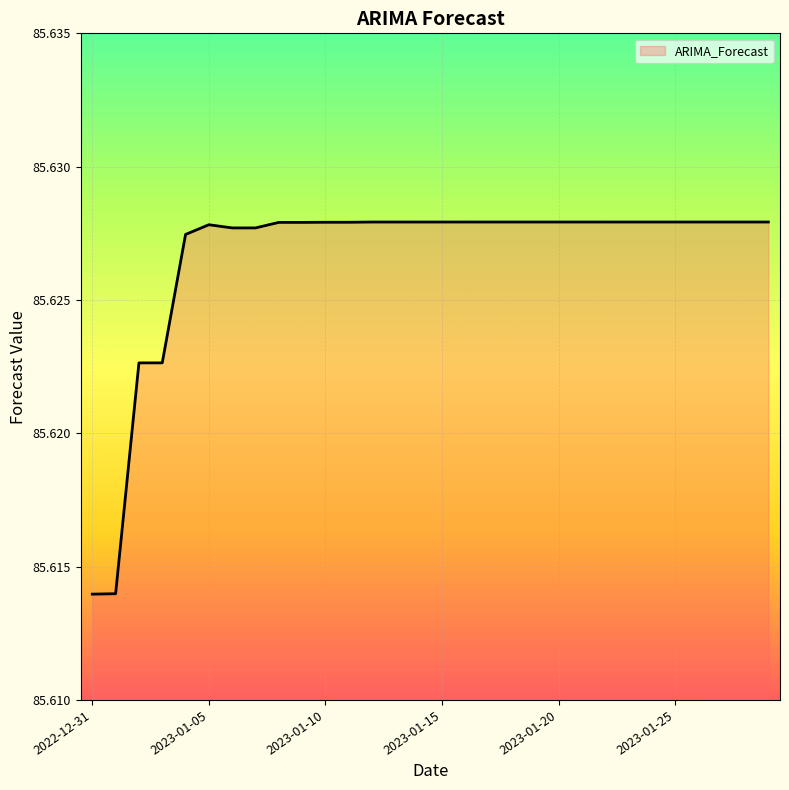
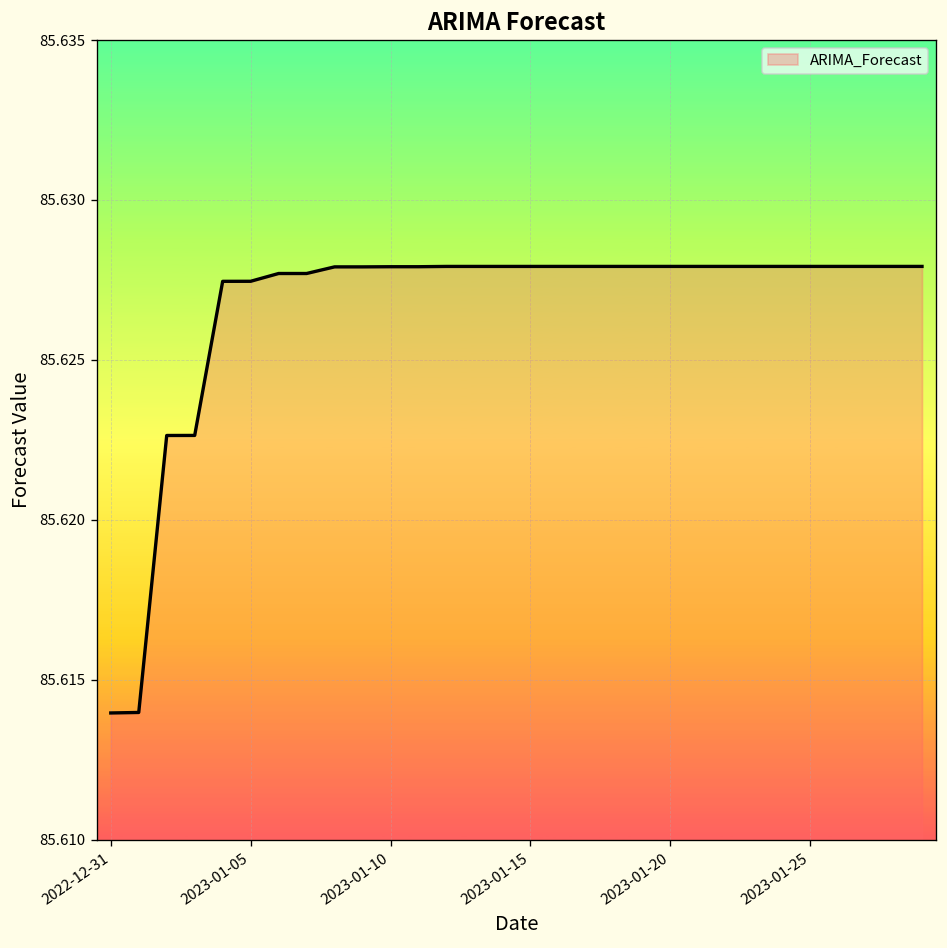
  {
    "2022-12-31": 85.6140,
-   "2023-01-05": 85.6278,
+   "2023-01-05": 85.6275,
    "2023-01-10": 85.6279,
    "2023-01-15": 85.6279,
    "2023-01-20": 85.6279,
    "2023-01-25": 85.6279
  }
